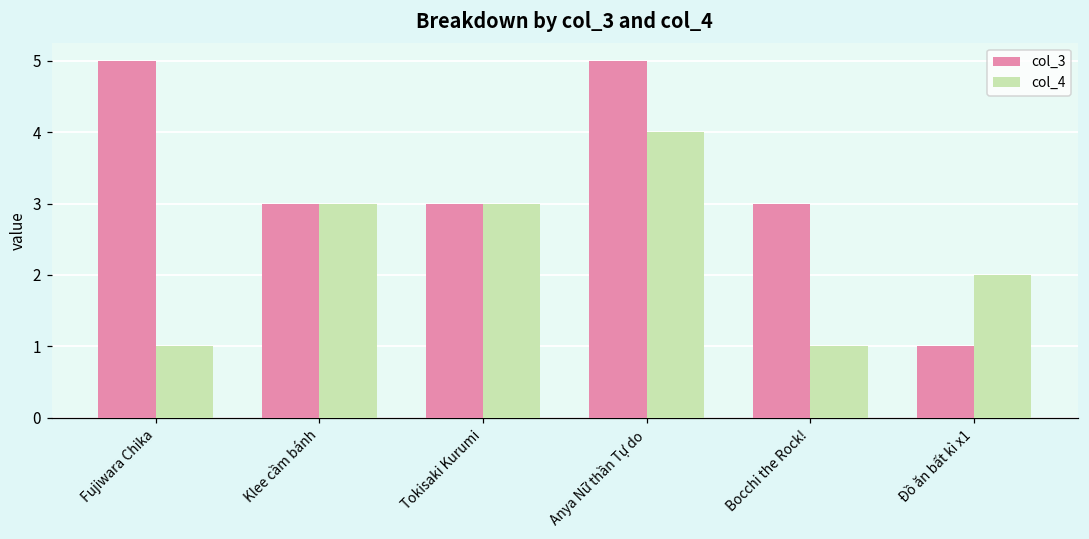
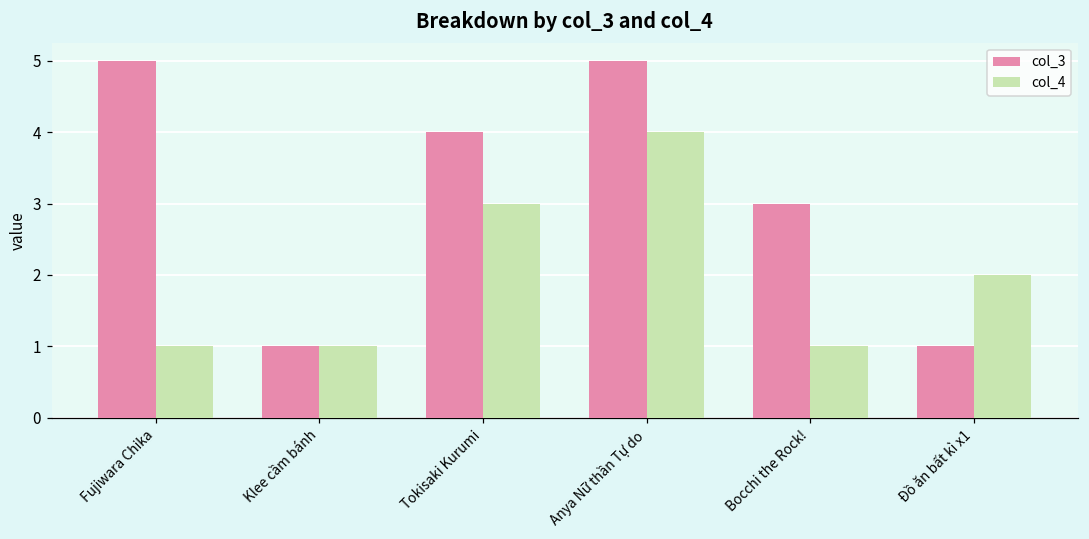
  {
    "col_3": {
      "Fujiwara Chika": 5,
-     "Klee cầm bánh": 3,
-     "Tokisaki Kurumi": 3,
+     "Klee cầm bánh": 1,
+     "Tokisaki Kurumi": 4,
      "Anya Nữ thần Tự do": 5,
      "Bocchi the Rock!": 3,
      "Đồ ăn bất kì x1": 1
    },
    "col_4": {
      "Fujiwara Chika": 1,
-     "Klee cầm bánh": 3,
+     "Klee cầm bánh": 1,
      "Tokisaki Kurumi": 3,
      "Anya Nữ thần Tự do": 4,
      "Bocchi the Rock!": 1,
      "Đồ ăn bất kì x1": 2
    }
  }
